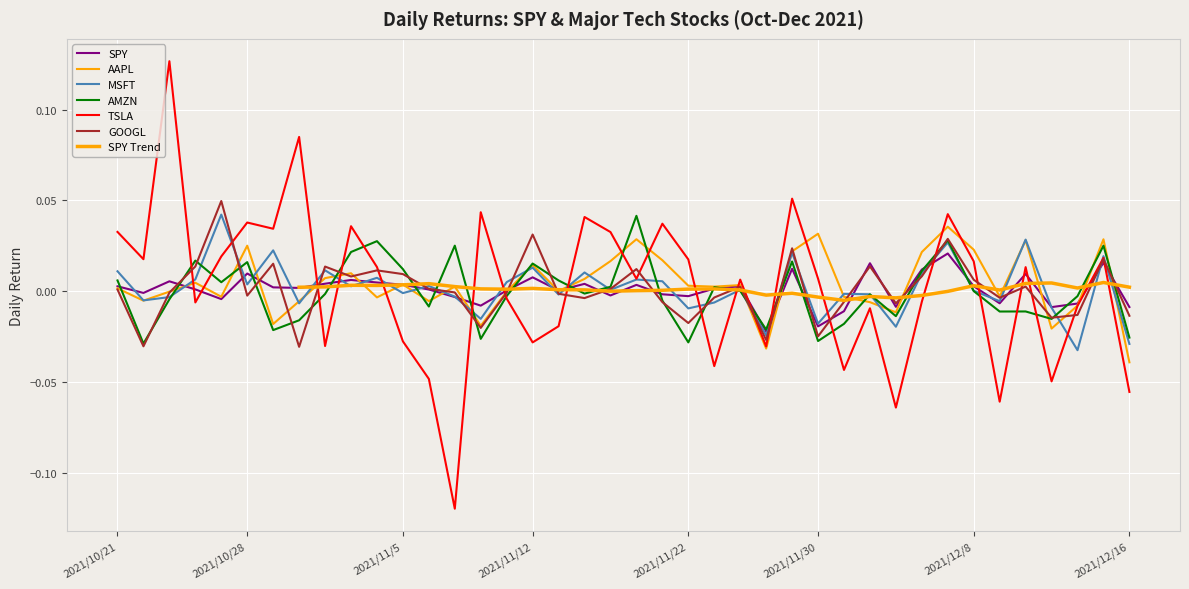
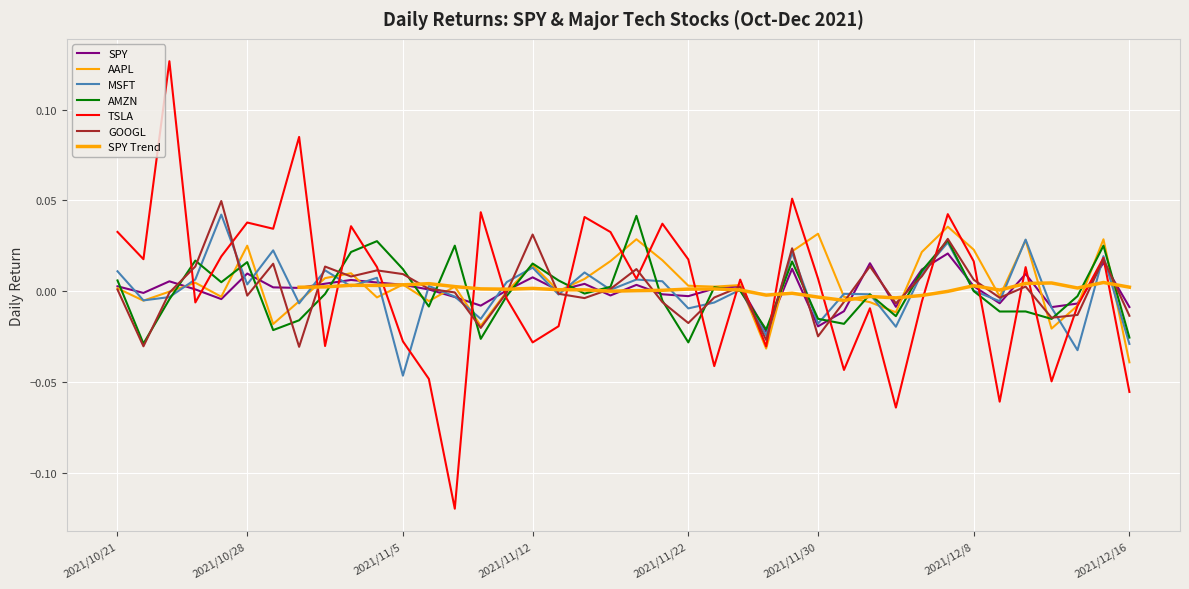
  {
    "SPY": {
      "2021/10/28": 0.010,
      "2021/11/12": 0.008,
      "2021/11/22": -0.003,
      "2021/11/30": -0.019,
      "2021/12/16": -0.009
    },
    "MSFT": {
      "2021/10/21": 0.011,
      "2021/10/28": 0.004,
-     "2021/11/5": -0.001,
+     "2021/11/5": -0.047,
      "2021/11/12": 0.013,
      "2021/11/22": -0.010,
      "2021/11/30": -0.018,
      "2021/12/16": -0.029
    },
    "AMZN": {
      "2021/10/21": 0.006,
      "2021/10/28": 0.016,
      "2021/11/5": 0.012,
      "2021/11/22": -0.028,
-     "2021/11/30": -0.028,
+     "2021/11/30": -0.015,
      "2021/12/16": -0.026
    },
    "TSLA": {
      "2021/10/21": 0.033,
      "2021/10/28": 0.038,
      "2021/11/5": -0.028,
      "2021/11/12": -0.028,
      "2021/11/22": 0.017,
      "2021/11/30": 0.007,
      "2021/12/8": 0.016,
      "2021/12/16": -0.056
    },
    "GOOGL": {
      "2021/10/28": -0.003,
      "2021/11/5": 0.009,
      "2021/11/12": 0.031,
      "2021/11/22": -0.018,
      "2021/11/30": -0.025,
      "2021/12/8": 0.006,
      "2021/12/16": -0.014
    }
  }
